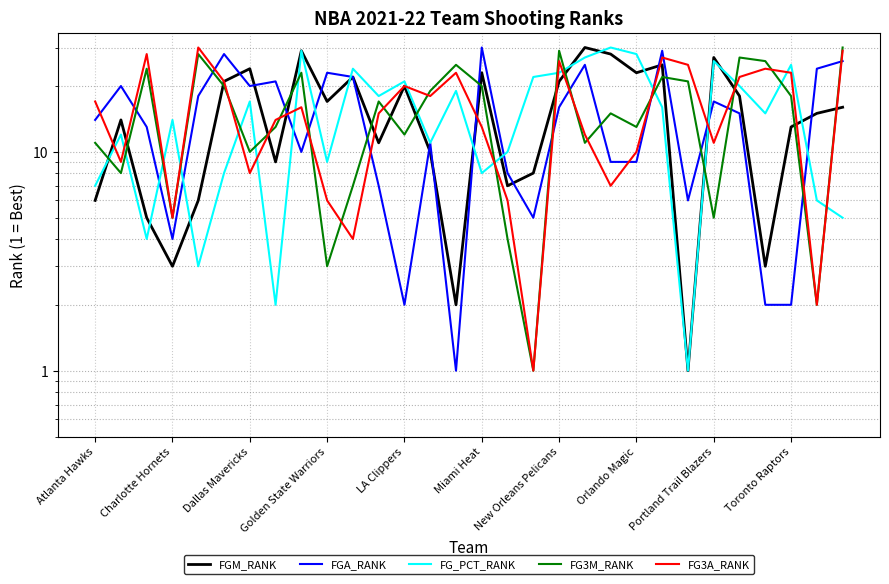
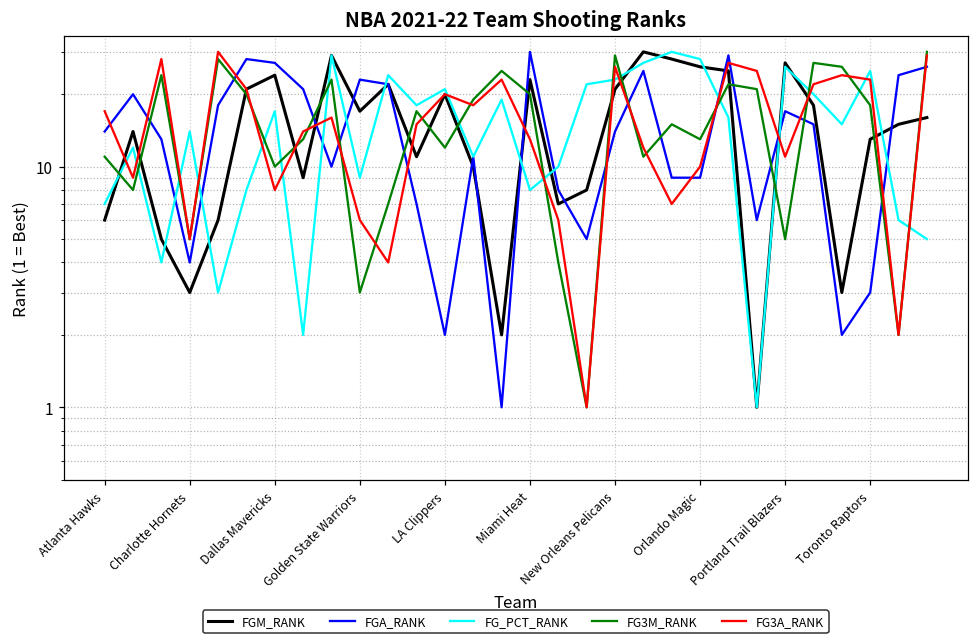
  {
    "FGM_RANK": {
      "Atlanta Hawks": 6,
      "Charlotte Hornets": 3,
      "Dallas Mavericks": 24,
      "Golden State Warriors": 17,
      "Miami Heat": 23,
      "New Orleans Pelicans": 21,
-     "Orlando Magic": 23,
+     "Orlando Magic": 26,
      "Portland Trail Blazers": 27,
      "Toronto Raptors": 13
    },
    "FGA_RANK": {
      "Atlanta Hawks": 14,
      "Charlotte Hornets": 4,
-     "Dallas Mavericks": 20,
+     "Dallas Mavericks": 27,
      "Golden State Warriors": 23,
      "LA Clippers": 2,
      "Miami Heat": 30,
-     "New Orleans Pelicans": 16,
+     "New Orleans Pelicans": 14,
      "Orlando Magic": 9,
      "Portland Trail Blazers": 17,
-     "Toronto Raptors": 2
+     "Toronto Raptors": 3
    },
    "FG_PCT_RANK": {
      "Atlanta Hawks": 7,
      "Charlotte Hornets": 14,
      "Dallas Mavericks": 17,
      "Golden State Warriors": 9,
      "LA Clippers": 21,
      "Miami Heat": 8,
      "New Orleans Pelicans": 23,
      "Orlando Magic": 28,
      "Portland Trail Blazers": 26,
      "Toronto Raptors": 25
    },
    "FG3M_RANK": {
      "Atlanta Hawks": 11,
      "Dallas Mavericks": 10,
      "Golden State Warriors": 3,
      "LA Clippers": 12,
      "Miami Heat": 20,
      "New Orleans Pelicans": 29,
      "Orlando Magic": 13,
      "Portland Trail Blazers": 5,
      "Toronto Raptors": 18
    },
    "FG3A_RANK": {
      "Atlanta Hawks": 17,
      "Dallas Mavericks": 8,
      "Golden State Warriors": 6,
      "Miami Heat": 13,
      "New Orleans Pelicans": 26,
      "Orlando Magic": 10,
      "Portland Trail Blazers": 11,
      "Toronto Raptors": 23
    }
  }
